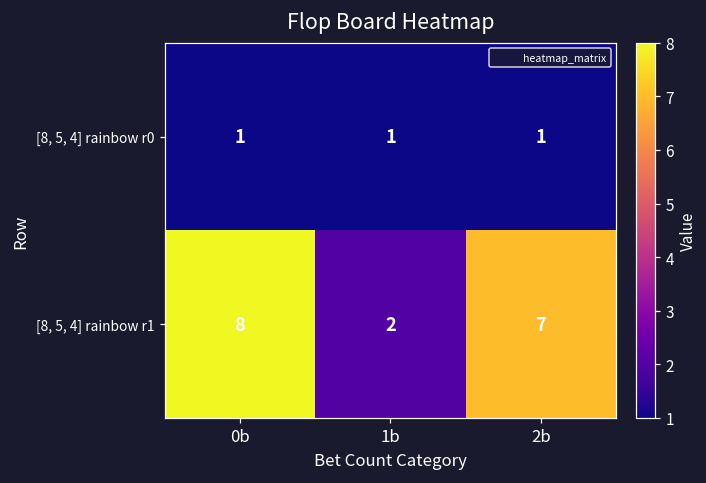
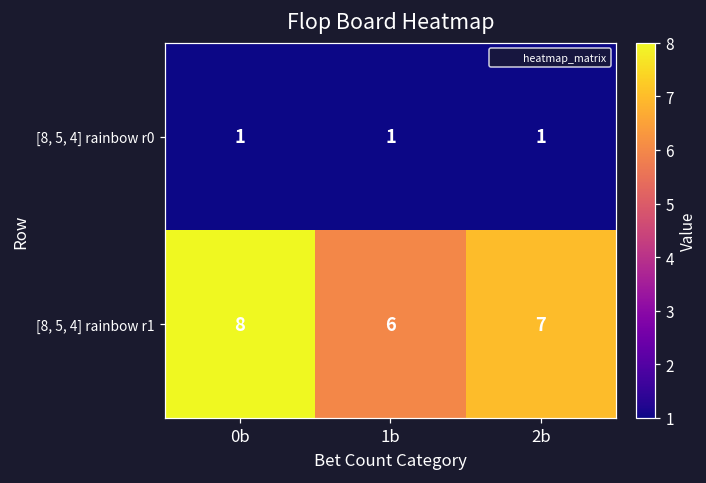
  {
    "[8, 5, 4] rainbow r0": {
      "0b": 1,
      "1b": 1,
      "2b": 1
    },
    "[8, 5, 4] rainbow r1": {
      "0b": 8,
-     "1b": 2,
+     "1b": 6,
      "2b": 7
    }
  }
